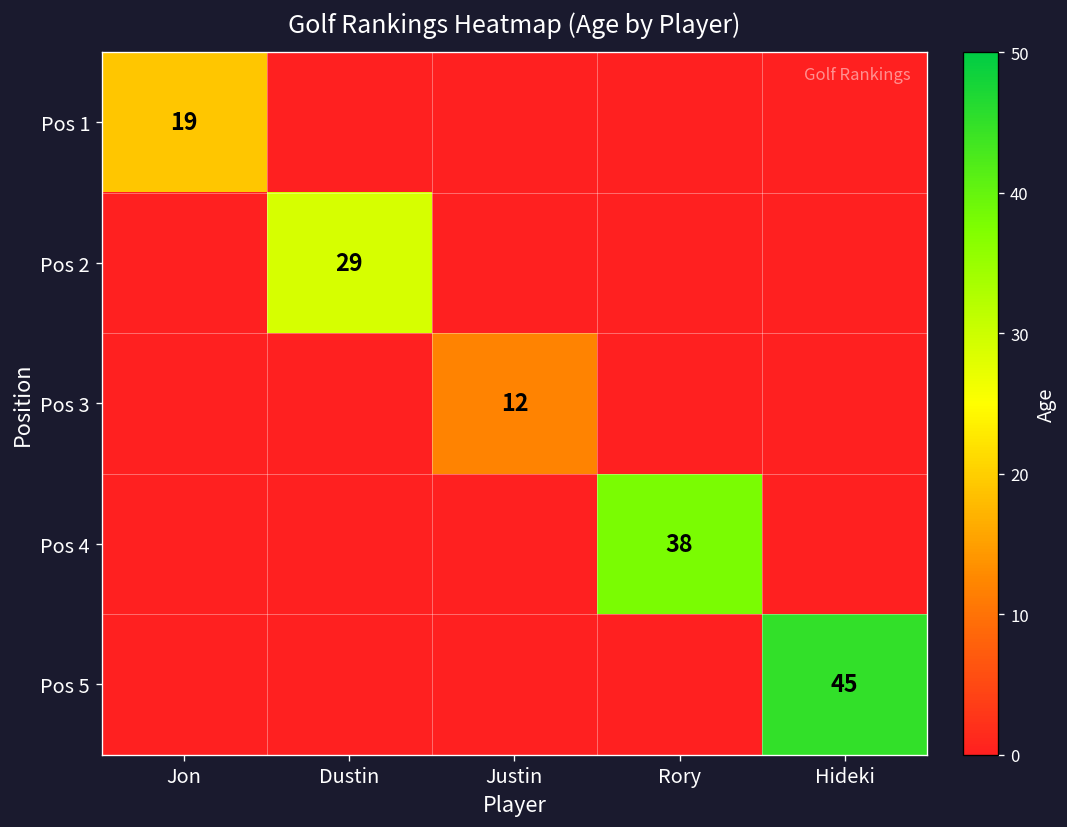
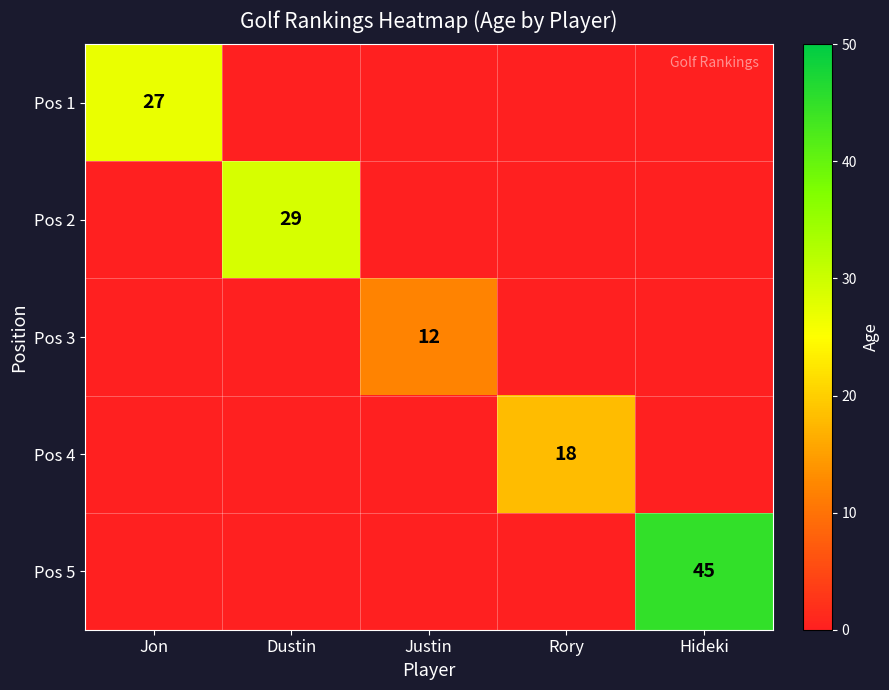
  {
    "Pos 1": {
-     "Jon": 19
+     "Jon": 27
    },
    "Pos 2": {
      "Dustin": 29
    },
    "Pos 3": {
      "Justin": 12
    },
    "Pos 4": {
-     "Rory": 38
+     "Rory": 18
    },
    "Pos 5": {
      "Hideki": 45
    }
  }
